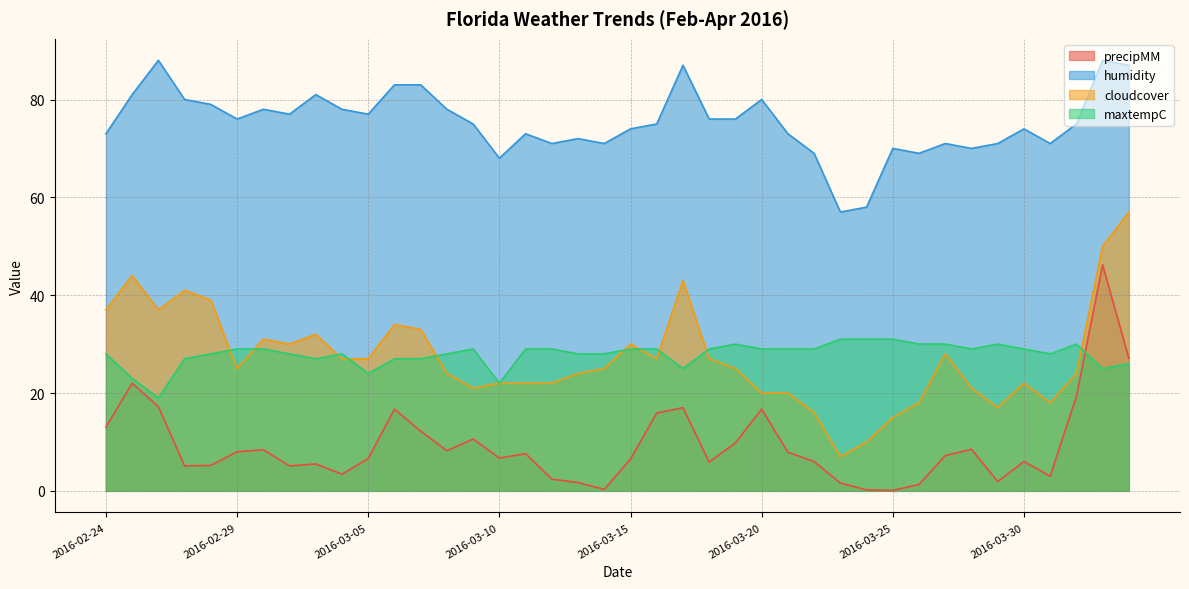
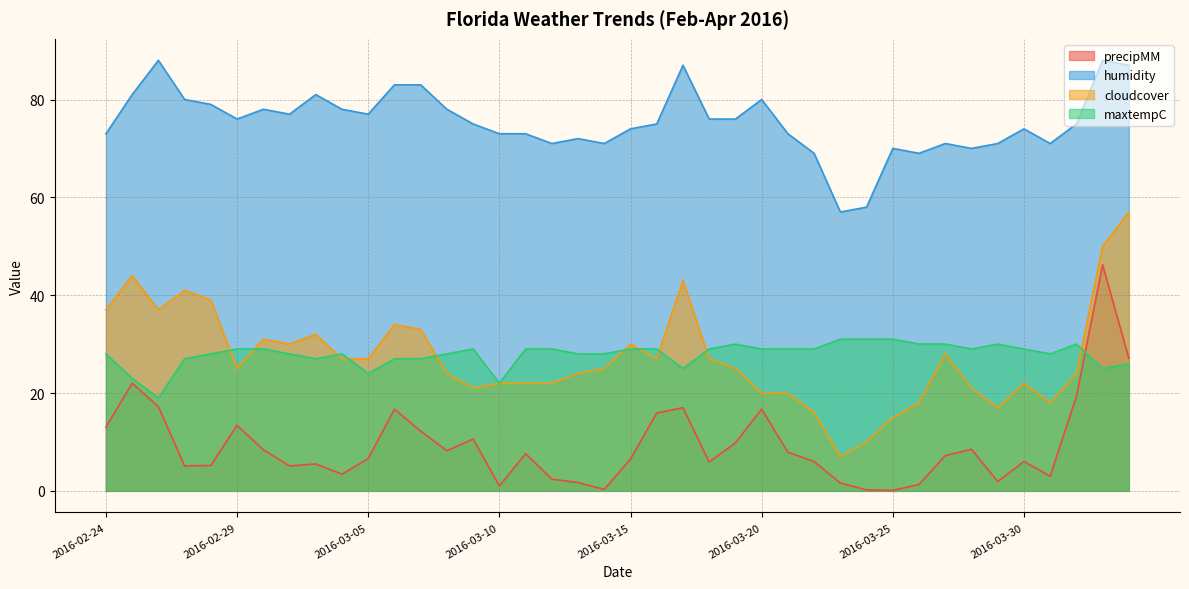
  {
    "precipMM": {
      "2016-02-24": 13,
-     "2016-02-29": 8,
+     "2016-02-29": 13,
      "2016-03-05": 7,
-     "2016-03-10": 7,
+     "2016-03-10": 1,
      "2016-03-15": 7,
      "2016-03-20": 17,
      "2016-03-25": 0,
      "2016-03-30": 6
    },
    "humidity": {
      "2016-02-24": 73,
      "2016-02-29": 76,
      "2016-03-05": 77,
-     "2016-03-10": 68,
+     "2016-03-10": 73,
      "2016-03-15": 74,
      "2016-03-20": 80,
      "2016-03-25": 70,
      "2016-03-30": 74
    },
    "cloudcover": {
      "2016-02-24": 37,
      "2016-02-29": 25,
      "2016-03-05": 27,
      "2016-03-15": 30,
      "2016-03-20": 20,
      "2016-03-25": 15,
      "2016-03-30": 22
    },
    "maxtempC": {
      "2016-02-24": 28,
      "2016-02-29": 29,
      "2016-03-05": 24,
      "2016-03-15": 29,
      "2016-03-20": 29,
      "2016-03-25": 31,
      "2016-03-30": 29
    }
  }
